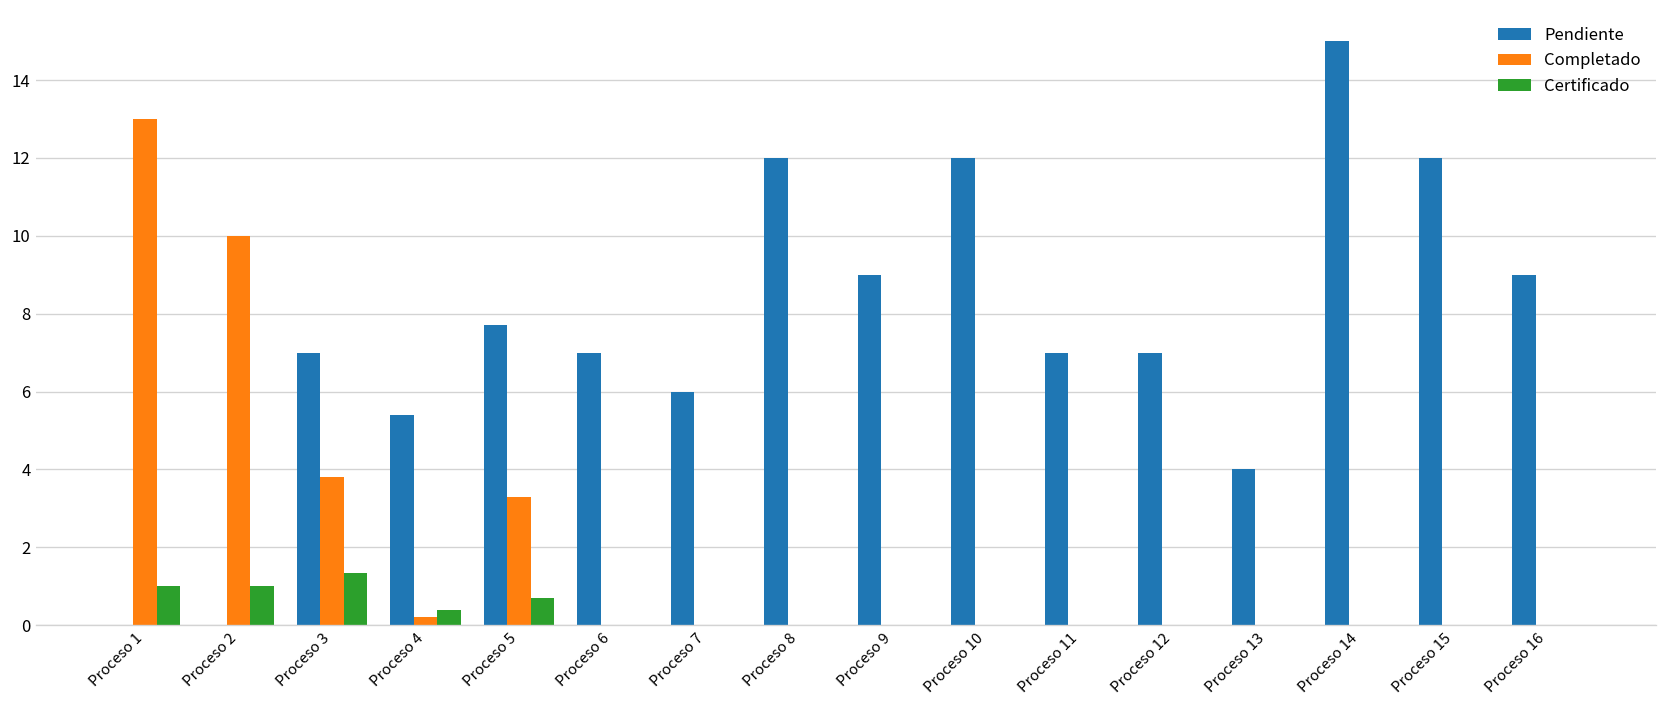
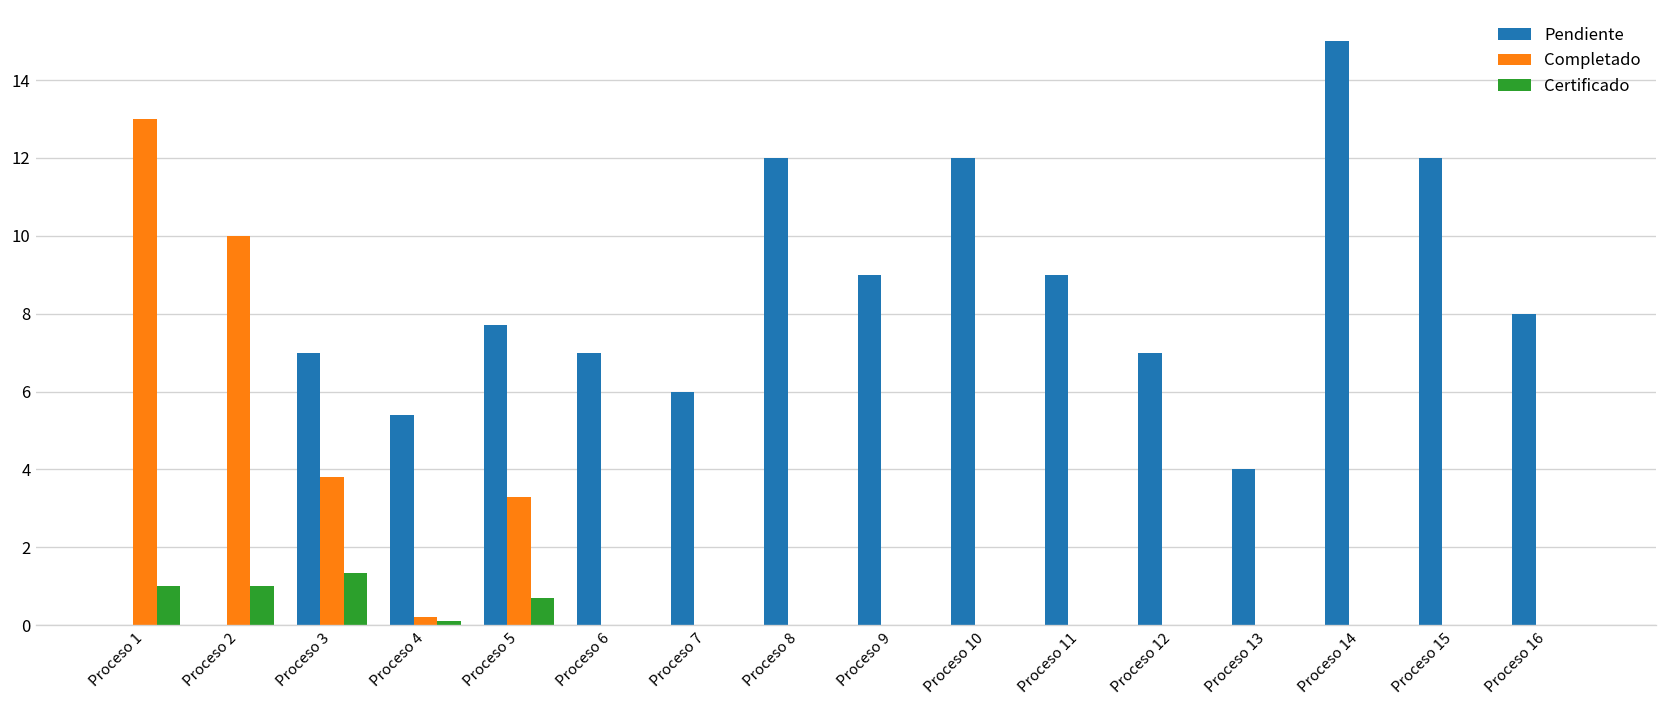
  {
    "Pendiente": {
      "Proceso 1": 0,
      "Proceso 2": 0,
      "Proceso 3": 7,
      "Proceso 4": 5.4,
      "Proceso 5": 7.7,
      "Proceso 6": 7,
      "Proceso 7": 6,
      "Proceso 8": 12,
      "Proceso 9": 9,
      "Proceso 10": 12,
-     "Proceso 11": 7,
+     "Proceso 11": 9,
      "Proceso 12": 7,
      "Proceso 13": 4,
      "Proceso 14": 15,
      "Proceso 15": 12,
-     "Proceso 16": 9
+     "Proceso 16": 8
    },
    "Completado": {
      "Proceso 1": 13.0,
      "Proceso 2": 10.0,
      "Proceso 3": 3.8,
      "Proceso 4": 0.2,
      "Proceso 5": 3.3,
      "Proceso 6": 0.0,
      "Proceso 7": 0.0,
      "Proceso 8": 0.0,
      "Proceso 9": 0.0,
      "Proceso 10": 0.0,
      "Proceso 11": 0.0,
      "Proceso 12": 0.0,
      "Proceso 13": 0.0,
      "Proceso 14": 0.0,
      "Proceso 15": 0.0,
      "Proceso 16": 0.0
    },
    "Certificado": {
      "Proceso 1": 1.0,
      "Proceso 2": 1.0,
      "Proceso 3": 1.3,
-     "Proceso 4": 0.4,
+     "Proceso 4": 0.1,
      "Proceso 5": 0.7,
      "Proceso 6": 0.0,
      "Proceso 7": 0.0,
      "Proceso 8": 0.0,
      "Proceso 9": 0.0,
      "Proceso 10": 0.0,
      "Proceso 11": 0.0,
      "Proceso 12": 0.0,
      "Proceso 13": 0.0,
      "Proceso 14": 0.0,
      "Proceso 15": 0.0,
      "Proceso 16": 0.0
    }
  }
